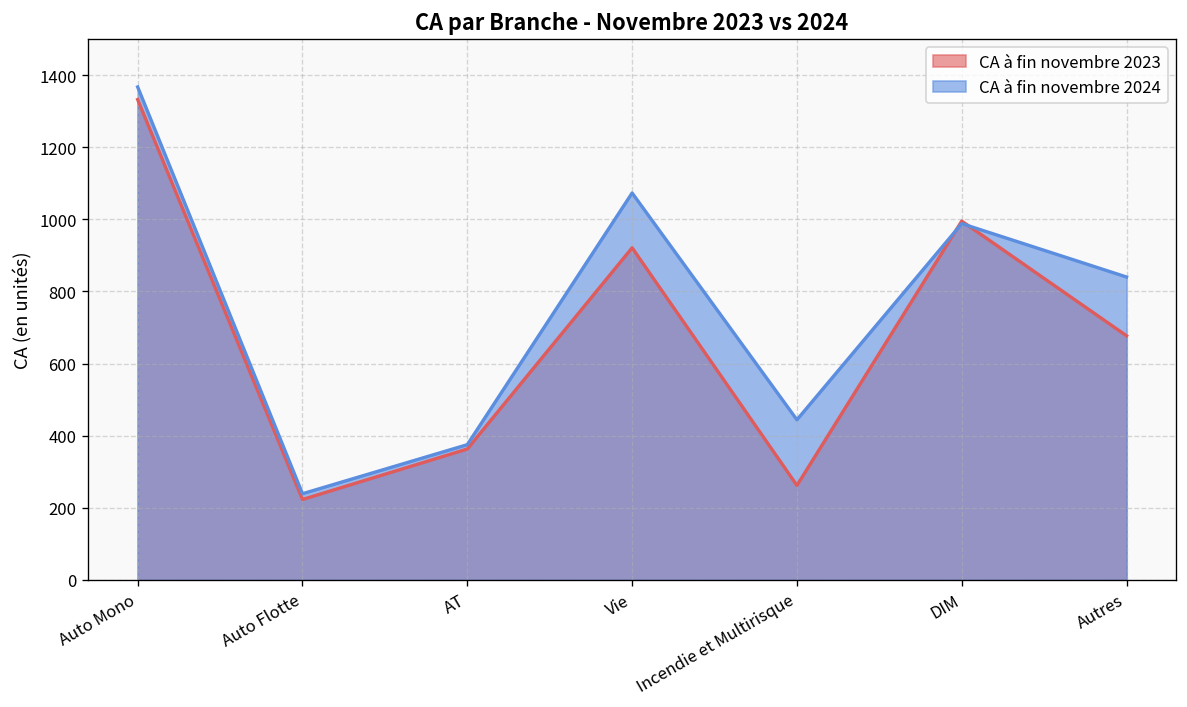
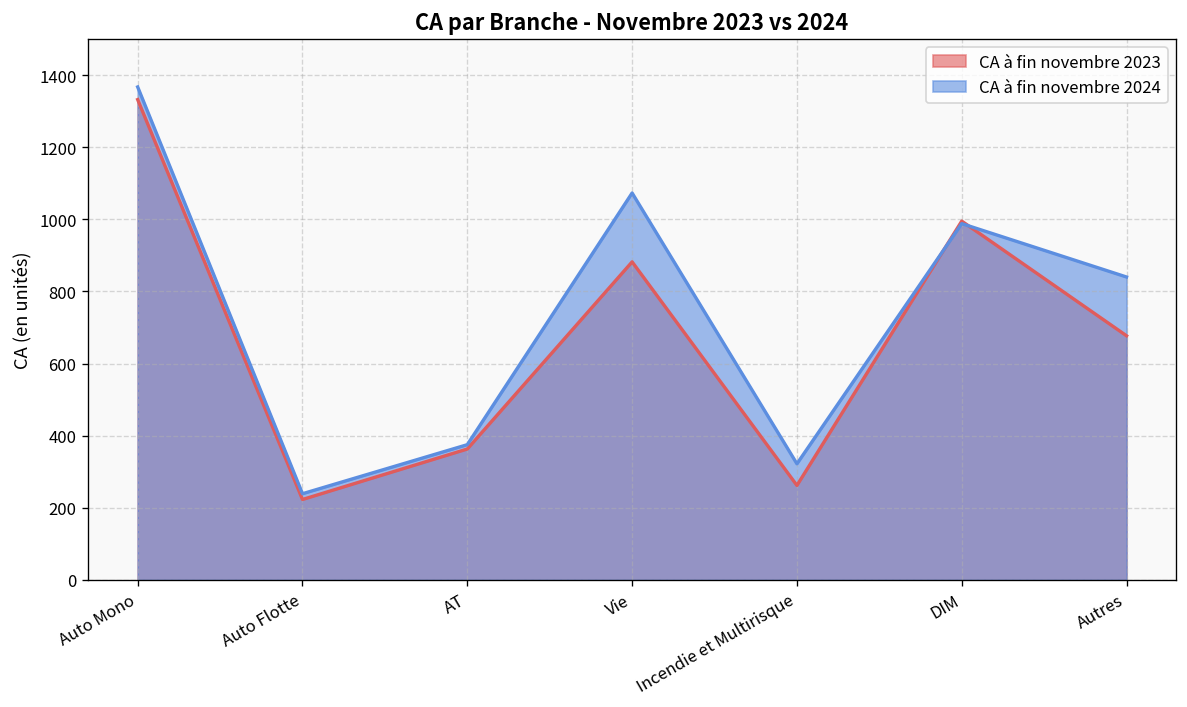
  {
    "CA à fin novembre 2023": {
      "Auto Mono": 1330,
      "Auto Flotte": 220,
      "AT": 360,
-     "Vie": 920,
+     "Vie": 880,
      "Incendie et Multirisque": 260,
      "Autres": 680
    },
    "CA à fin novembre 2024": {
      "Auto Mono": 1370,
      "Auto Flotte": 240,
      "AT": 380,
      "Vie": 1070,
-     "Incendie et Multirisque": 440,
+     "Incendie et Multirisque": 320,
      "Autres": 840
    }
  }
